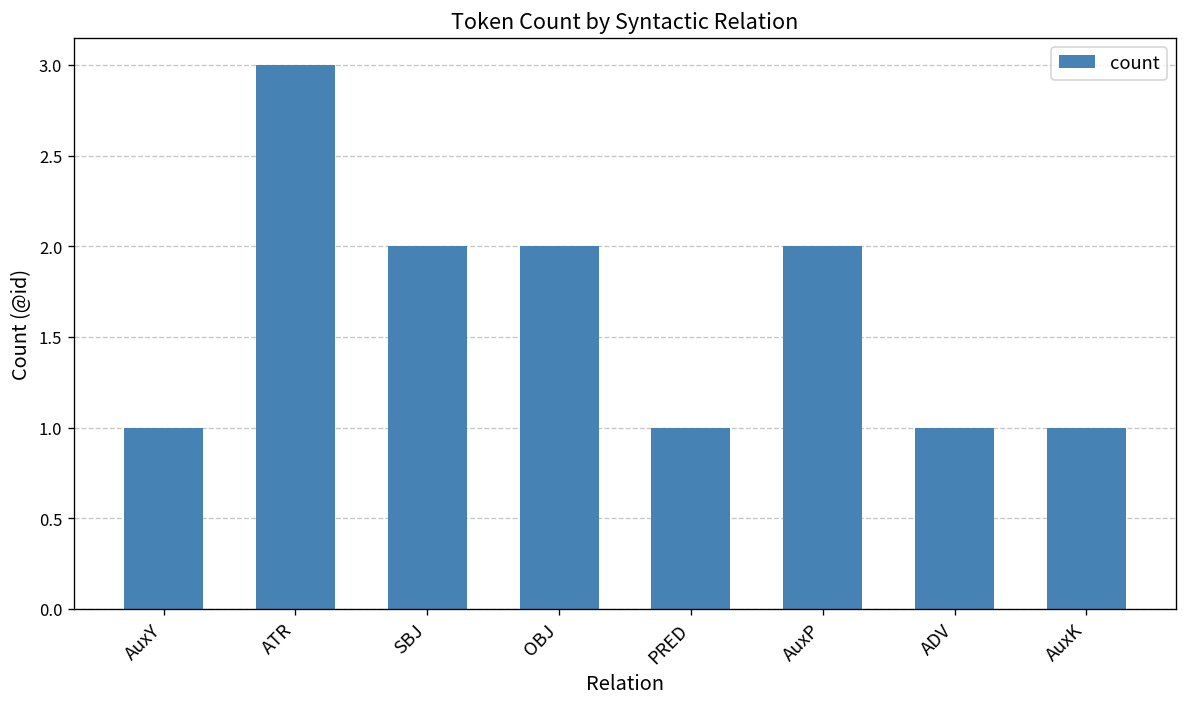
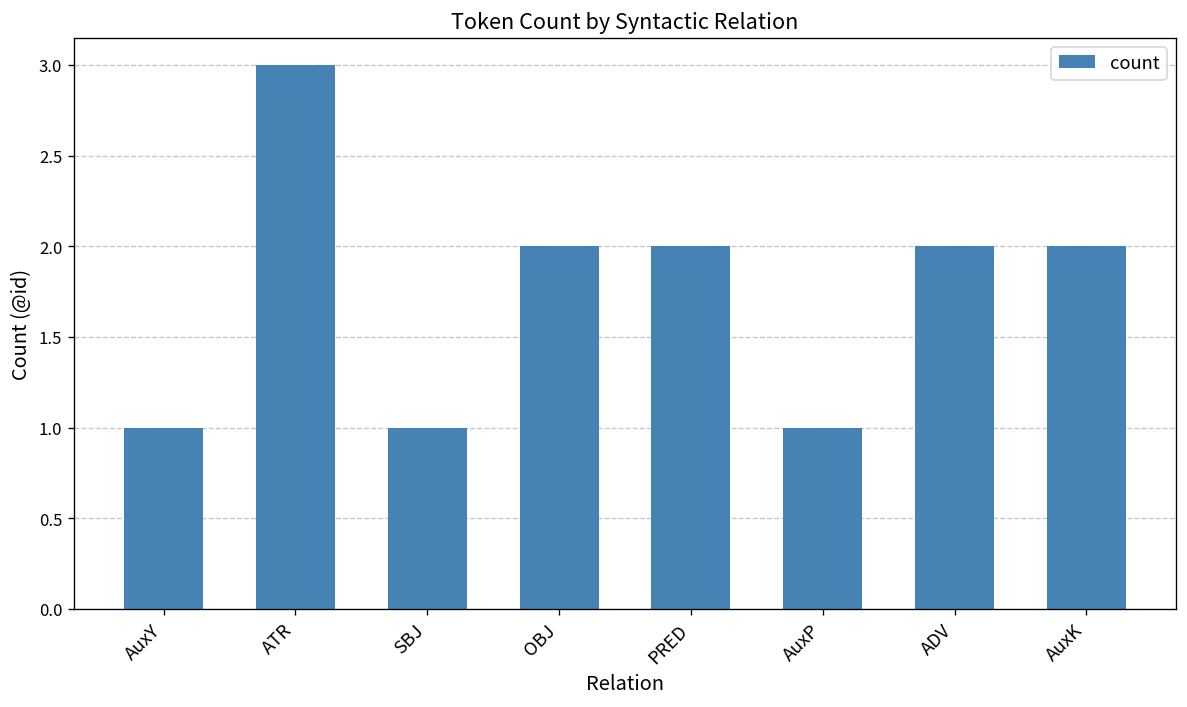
  {
    "AuxY": 1,
    "ATR": 3,
-   "SBJ": 2,
+   "SBJ": 1,
    "OBJ": 2,
-   "PRED": 1,
-   "AuxP": 2,
-   "ADV": 1,
-   "AuxK": 1
+   "PRED": 2,
+   "AuxP": 1,
+   "ADV": 2,
+   "AuxK": 2
  }
